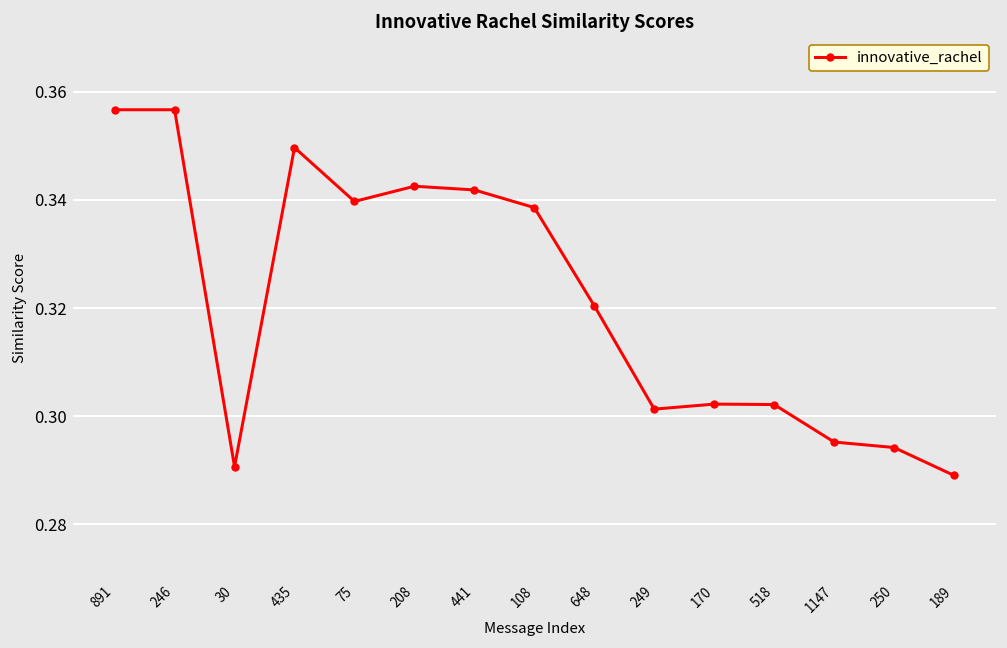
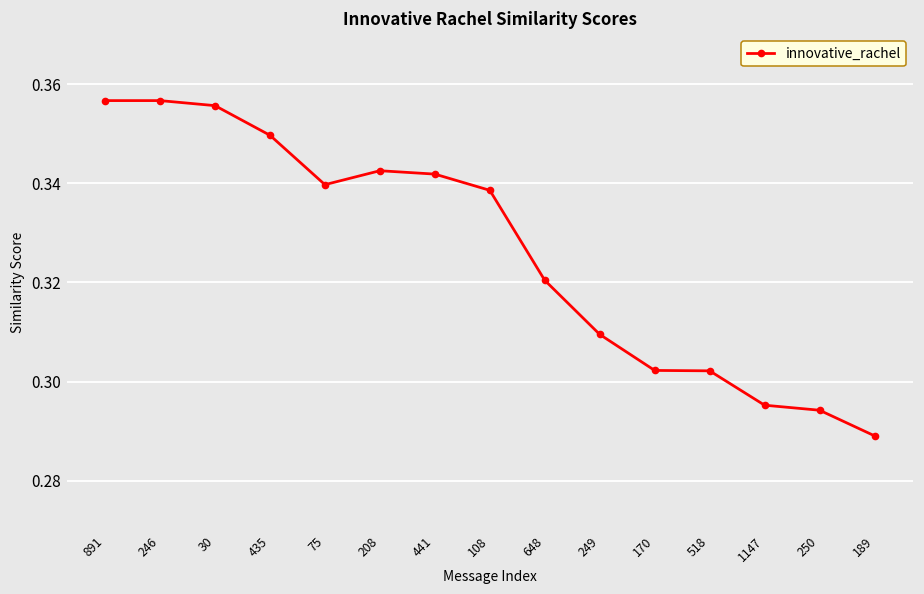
  {
    "891": 0.357,
    "246": 0.357,
-   "30": 0.291,
+   "30": 0.356,
    "435": 0.350,
    "75": 0.340,
    "208": 0.343,
    "441": 0.342,
    "108": 0.339,
    "648": 0.320,
-   "249": 0.301,
+   "249": 0.310,
    "170": 0.302,
    "518": 0.302,
    "1147": 0.295,
    "250": 0.294,
    "189": 0.289
  }
